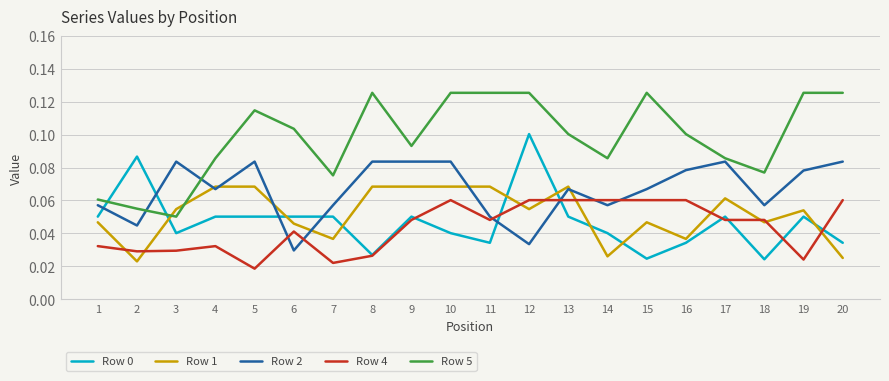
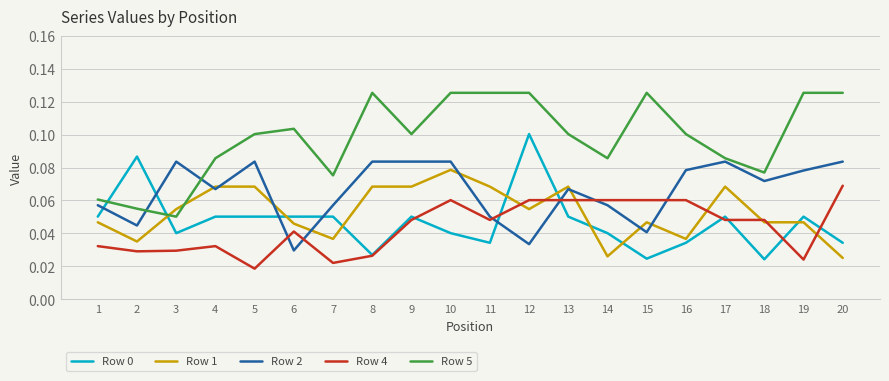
  {
    "Row 0": {
      "1": 0.050,
      "2": 0.087,
      "3": 0.040,
      "4": 0.050,
      "5": 0.050,
      "6": 0.050,
      "7": 0.050,
      "9": 0.050,
      "10": 0.040,
      "11": 0.034,
      "12": 0.100,
      "13": 0.050,
      "14": 0.040,
      "15": 0.025,
      "16": 0.034,
      "17": 0.050,
      "18": 0.024,
      "19": 0.050,
      "20": 0.034
    },
    "Row 1": {
      "1": 0.047,
-     "2": 0.023,
+     "2": 0.035,
      "3": 0.055,
      "5": 0.068,
      "6": 0.046,
      "7": 0.037,
      "8": 0.068,
      "9": 0.068,
-     "10": 0.068,
+     "10": 0.079,
      "11": 0.068,
      "12": 0.055,
      "14": 0.026,
      "15": 0.047,
      "16": 0.037,
-     "17": 0.061,
-     "19": 0.054,
+     "17": 0.068,
+     "19": 0.047,
      "20": 0.025
    },
    "Row 2": {
      "1": 0.057,
      "2": 0.045,
      "3": 0.084,
      "5": 0.084,
      "6": 0.030,
      "7": 0.057,
      "8": 0.084,
      "9": 0.084,
      "10": 0.084,
      "11": 0.050,
      "12": 0.033,
      "14": 0.057,
-     "15": 0.067,
+     "15": 0.041,
      "16": 0.078,
      "17": 0.084,
-     "18": 0.057,
+     "18": 0.072,
      "19": 0.078,
      "20": 0.084
    },
    "Row 4": {
      "1": 0.032,
      "2": 0.029,
      "3": 0.029,
      "4": 0.032,
      "5": 0.019,
      "6": 0.041,
      "7": 0.022,
      "9": 0.048,
      "10": 0.060,
      "11": 0.048,
      "12": 0.060,
      "13": 0.060,
      "14": 0.060,
      "15": 0.060,
      "16": 0.060,
      "17": 0.048,
      "19": 0.024,
-     "20": 0.060
+     "20": 0.069
    },
    "Row 5": {
      "1": 0.061,
      "2": 0.055,
      "3": 0.050,
      "4": 0.086,
-     "5": 0.115,
+     "5": 0.100,
      "6": 0.104,
      "7": 0.075,
      "8": 0.125,
-     "9": 0.093,
+     "9": 0.100,
      "10": 0.125,
      "11": 0.125,
      "12": 0.125,
      "13": 0.100,
      "14": 0.086,
      "15": 0.125,
      "16": 0.100,
      "17": 0.086,
      "18": 0.077,
      "19": 0.125,
      "20": 0.125
    }
  }
